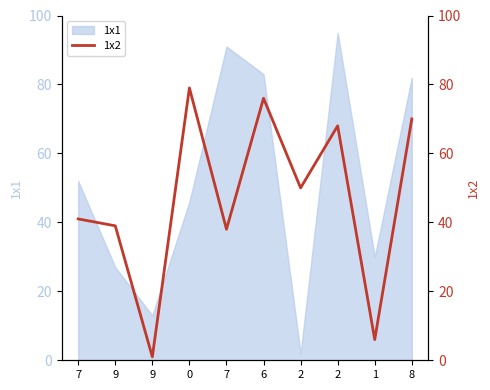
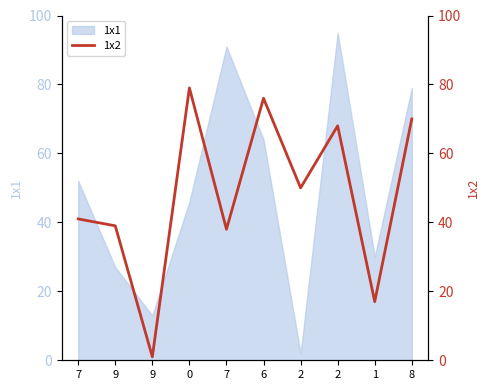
  {
    "1x1": {
      "0": 46,
-     "6": 83,
+     "6": 64,
      "1": 30,
-     "8": 82
+     "8": 79
    },
    "1x2": {
      "0": 79,
      "6": 76,
-     "1": 6,
+     "1": 17,
      "8": 70
    }
  }
